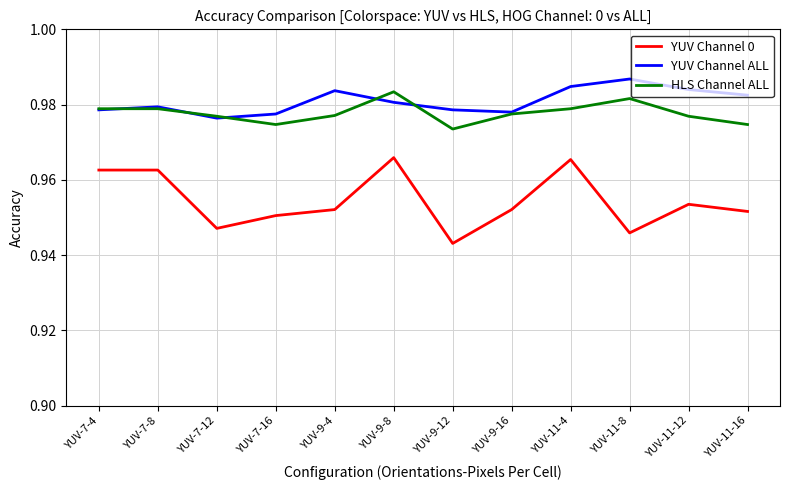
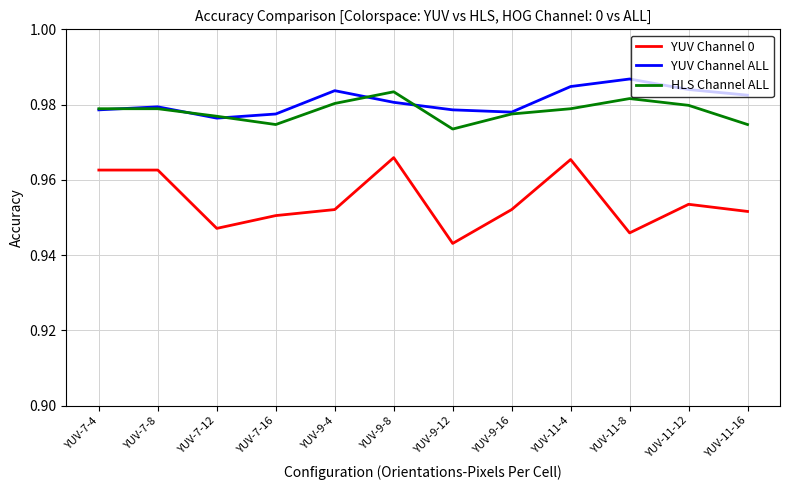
  {
    "YUV Channel 0": {
      "YUV-7-4": 0.963,
      "YUV-7-8": 0.963,
      "YUV-7-12": 0.947,
      "YUV-7-16": 0.951,
      "YUV-9-4": 0.952,
      "YUV-9-8": 0.966,
      "YUV-9-12": 0.943,
      "YUV-9-16": 0.952,
      "YUV-11-4": 0.965,
      "YUV-11-8": 0.946,
      "YUV-11-12": 0.954,
      "YUV-11-16": 0.952
    },
    "YUV Channel ALL": {
      "YUV-7-16": 0.978,
      "YUV-9-4": 0.984,
      "YUV-9-8": 0.981,
      "YUV-9-12": 0.979,
      "YUV-11-4": 0.985,
      "YUV-11-8": 0.987
    },
    "HLS Channel ALL": {
      "YUV-7-16": 0.975,
-     "YUV-9-4": 0.977,
+     "YUV-9-4": 0.980,
      "YUV-9-8": 0.983,
      "YUV-9-12": 0.974,
      "YUV-11-4": 0.979,
      "YUV-11-8": 0.982,
-     "YUV-11-12": 0.977,
+     "YUV-11-12": 0.980,
      "YUV-11-16": 0.975
    }
  }
